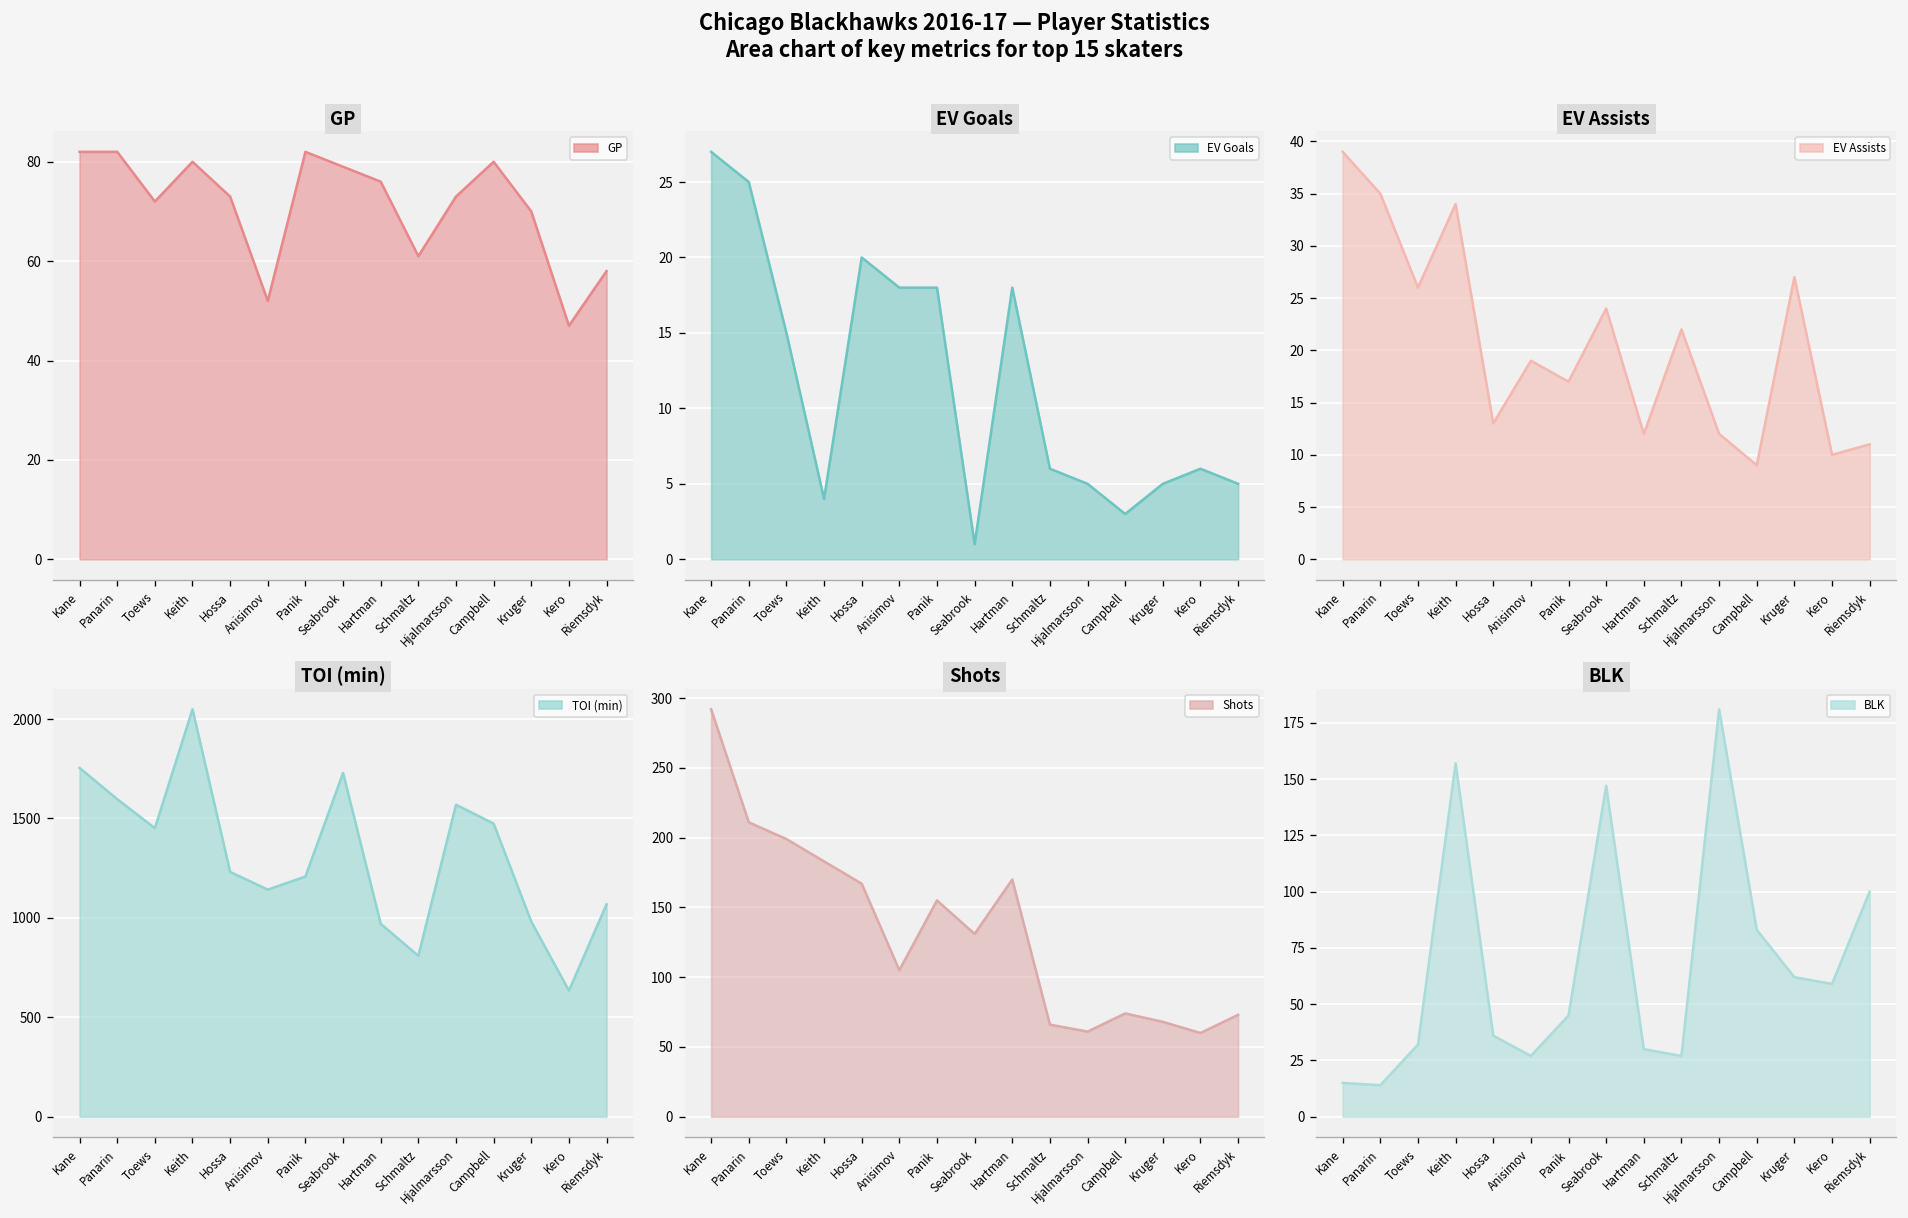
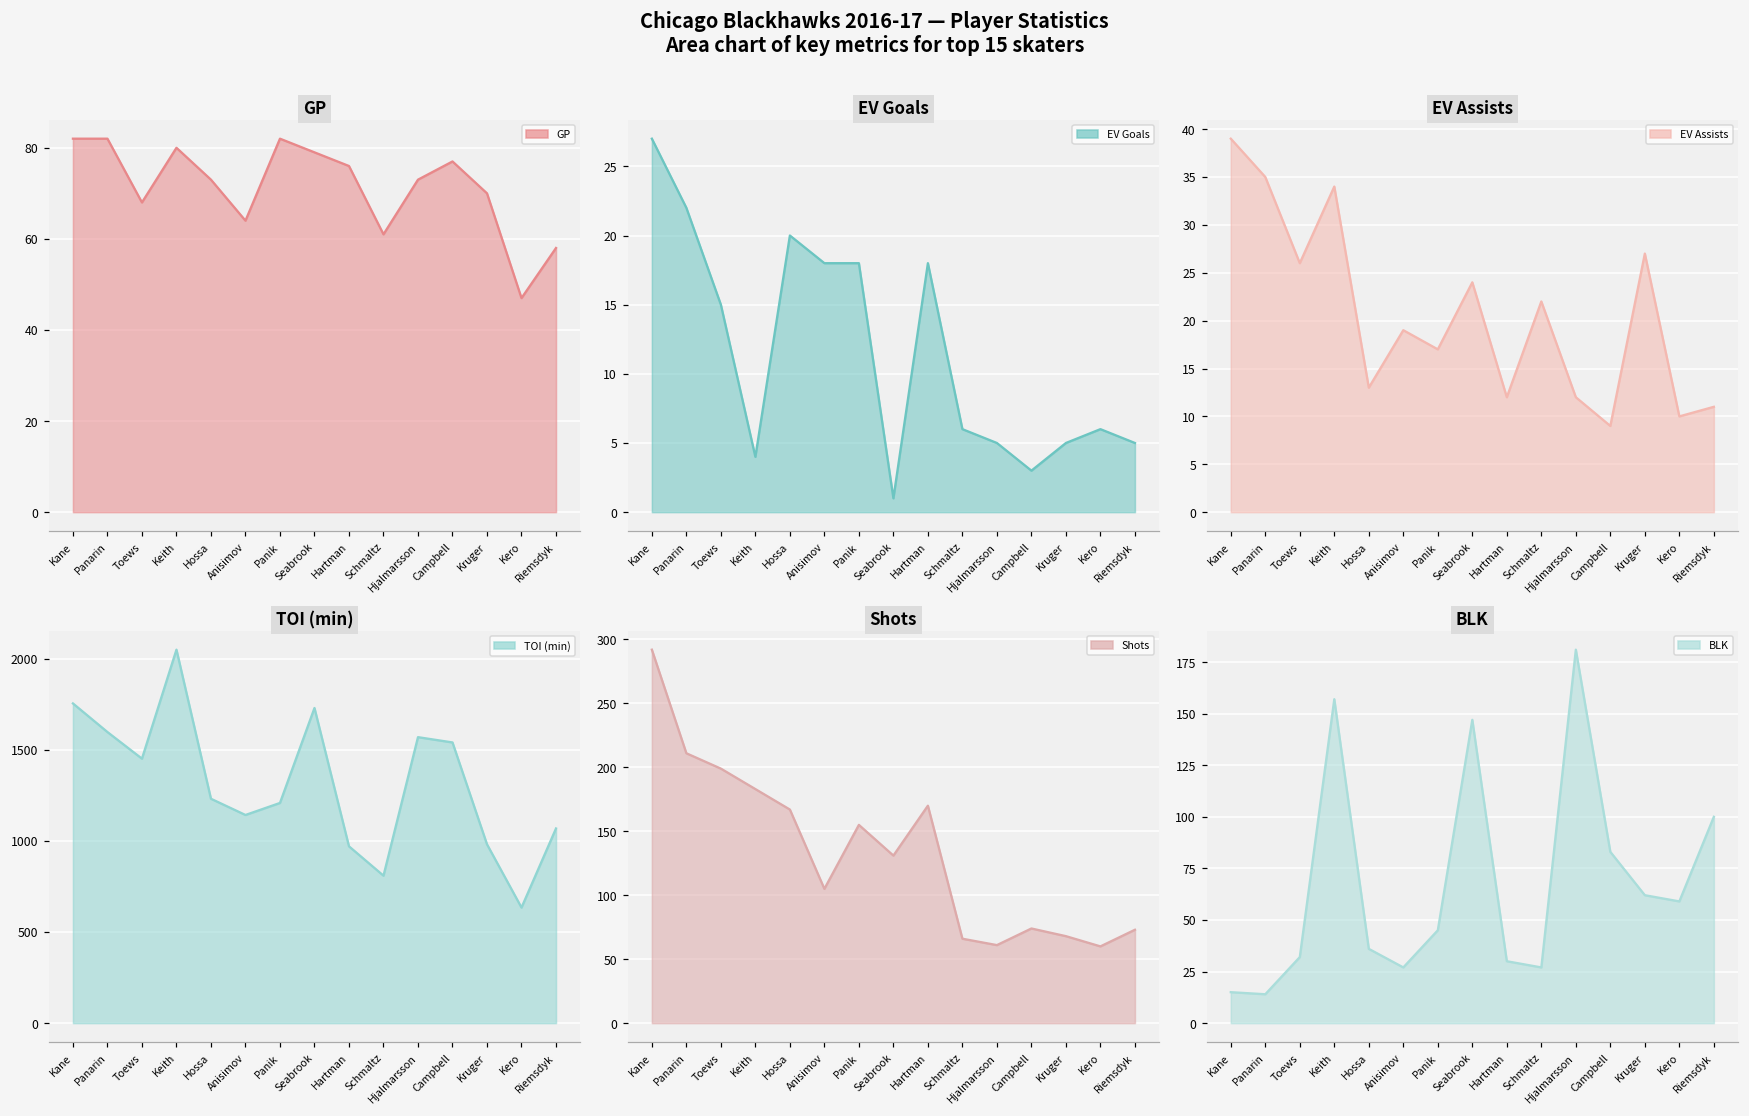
  {
    "GP": {
      "Kane": 82,
      "Panarin": 82,
-     "Toews": 72,
+     "Toews": 68,
      "Keith": 80,
      "Hossa": 73,
-     "Anisimov": 52,
+     "Anisimov": 64,
      "Panik": 82,
      "Seabrook": 79,
      "Hartman": 76,
      "Schmaltz": 61,
      "Hjalmarsson": 73,
-     "Campbell": 80,
+     "Campbell": 77,
      "Kruger": 70,
      "Kero": 47,
      "Riemsdyk": 58
    },
    "EV Goals": {
      "Kane": 27,
-     "Panarin": 25,
+     "Panarin": 22,
      "Toews": 15,
      "Keith": 4,
      "Hossa": 20,
      "Anisimov": 18,
      "Panik": 18,
      "Seabrook": 1,
      "Hartman": 18,
      "Schmaltz": 6,
      "Hjalmarsson": 5,
      "Campbell": 3,
      "Kruger": 5,
      "Kero": 6,
      "Riemsdyk": 5
    },
    "EV Assists": {
      "Kane": 39,
      "Panarin": 35,
      "Toews": 26,
      "Keith": 34,
      "Hossa": 13,
      "Anisimov": 19,
      "Panik": 17,
      "Seabrook": 24,
      "Hartman": 12,
      "Schmaltz": 22,
      "Hjalmarsson": 12,
      "Campbell": 9,
      "Kruger": 27,
      "Kero": 10,
      "Riemsdyk": 11
    },
    "TOI (min)": {
      "Kane": 1750,
      "Panarin": 1600,
      "Toews": 1450,
      "Keith": 2050,
      "Hossa": 1230,
      "Anisimov": 1140,
      "Panik": 1210,
      "Seabrook": 1730,
      "Hartman": 970,
      "Schmaltz": 810,
      "Hjalmarsson": 1570,
-     "Campbell": 1470,
+     "Campbell": 1540,
      "Kruger": 980,
      "Kero": 630,
      "Riemsdyk": 1070
    },
    "Shots": {
      "Kane": 292,
      "Panarin": 211,
      "Toews": 199,
      "Keith": 183,
      "Hossa": 167,
      "Anisimov": 105,
      "Panik": 155,
      "Seabrook": 131,
      "Hartman": 170,
      "Schmaltz": 66,
      "Hjalmarsson": 61,
      "Campbell": 74,
      "Kruger": 68,
      "Kero": 60,
      "Riemsdyk": 73
    },
    "BLK": {
      "Kane": 15,
      "Panarin": 14,
      "Toews": 32,
      "Keith": 157,
      "Hossa": 36,
      "Anisimov": 27,
      "Panik": 45,
      "Seabrook": 147,
      "Hartman": 30,
      "Schmaltz": 27,
      "Hjalmarsson": 181,
      "Campbell": 83,
      "Kruger": 62,
      "Kero": 59,
      "Riemsdyk": 100
    }
  }
